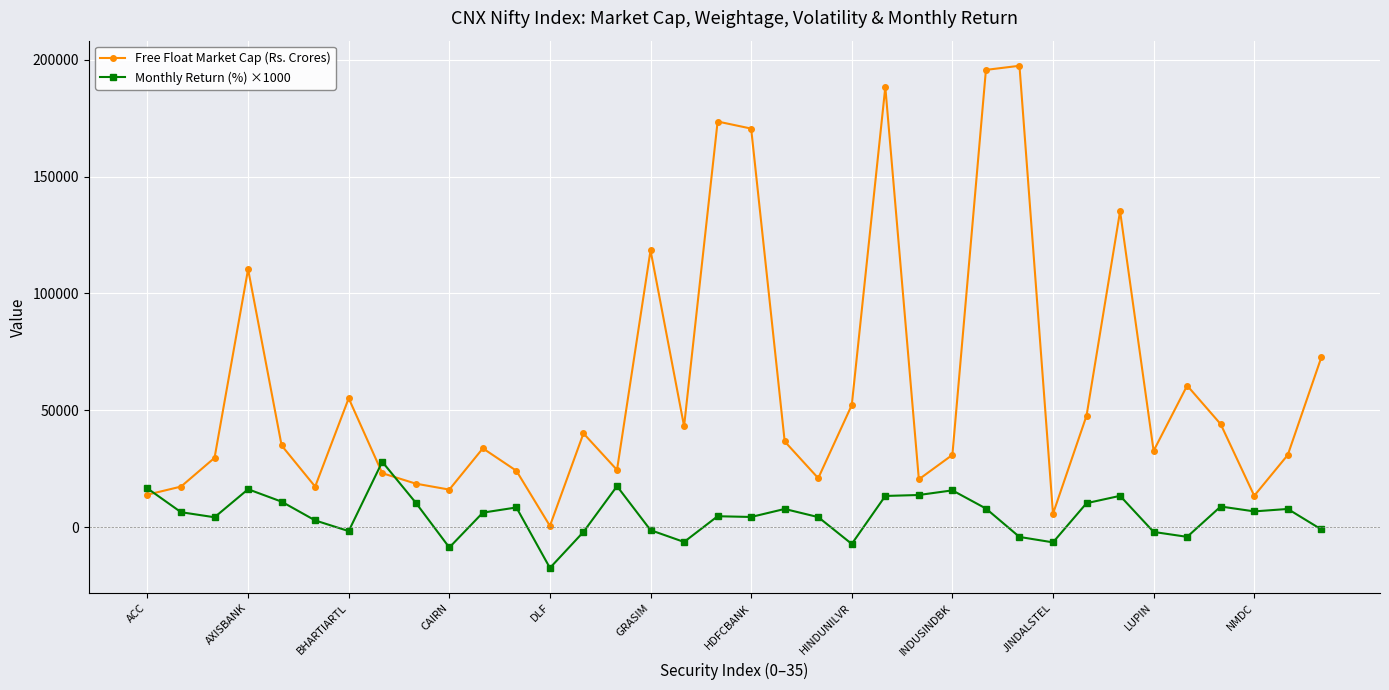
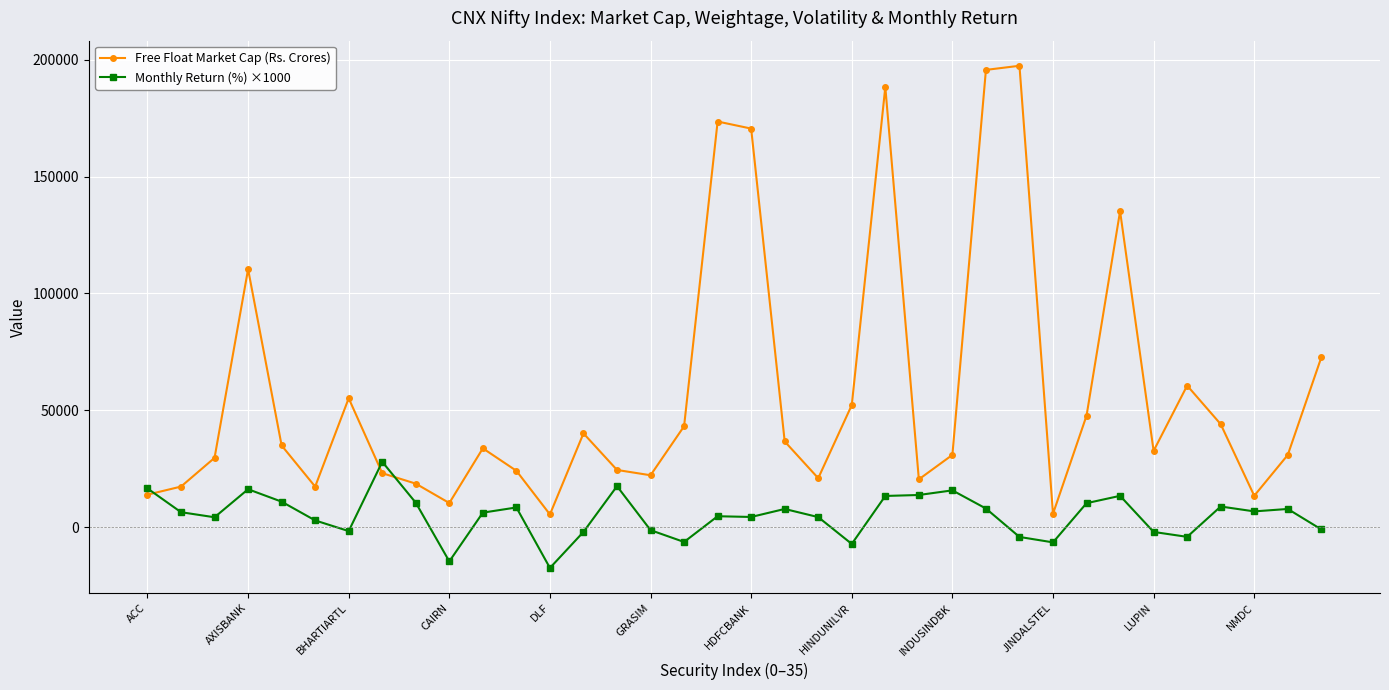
  {
    "Free Float Market Cap (Rs. Crores)": {
      "ACC": 14000,
      "AXISBANK": 110000,
      "BHARTIARTL": 55000,
-     "CAIRN": 16000,
-     "DLF": 1000,
-     "GRASIM": 118000,
+     "CAIRN": 10000,
+     "DLF": 6000,
+     "GRASIM": 22000,
      "HDFCBANK": 170000,
      "HINDUNILVR": 52000,
      "INDUSINDBK": 31000,
      "JINDALSTEL": 6000,
      "LUPIN": 33000,
      "NMDC": 14000
    },
    "Monthly Return (%) ×1000": {
      "ACC": 17000,
      "AXISBANK": 16000,
      "BHARTIARTL": -2000,
-     "CAIRN": -9000,
+     "CAIRN": -15000,
      "DLF": -17000,
      "GRASIM": -1000,
      "HDFCBANK": 4000,
      "HINDUNILVR": -7000,
      "INDUSINDBK": 16000,
      "JINDALSTEL": -6000,
      "LUPIN": -2000,
      "NMDC": 7000
    }
  }
